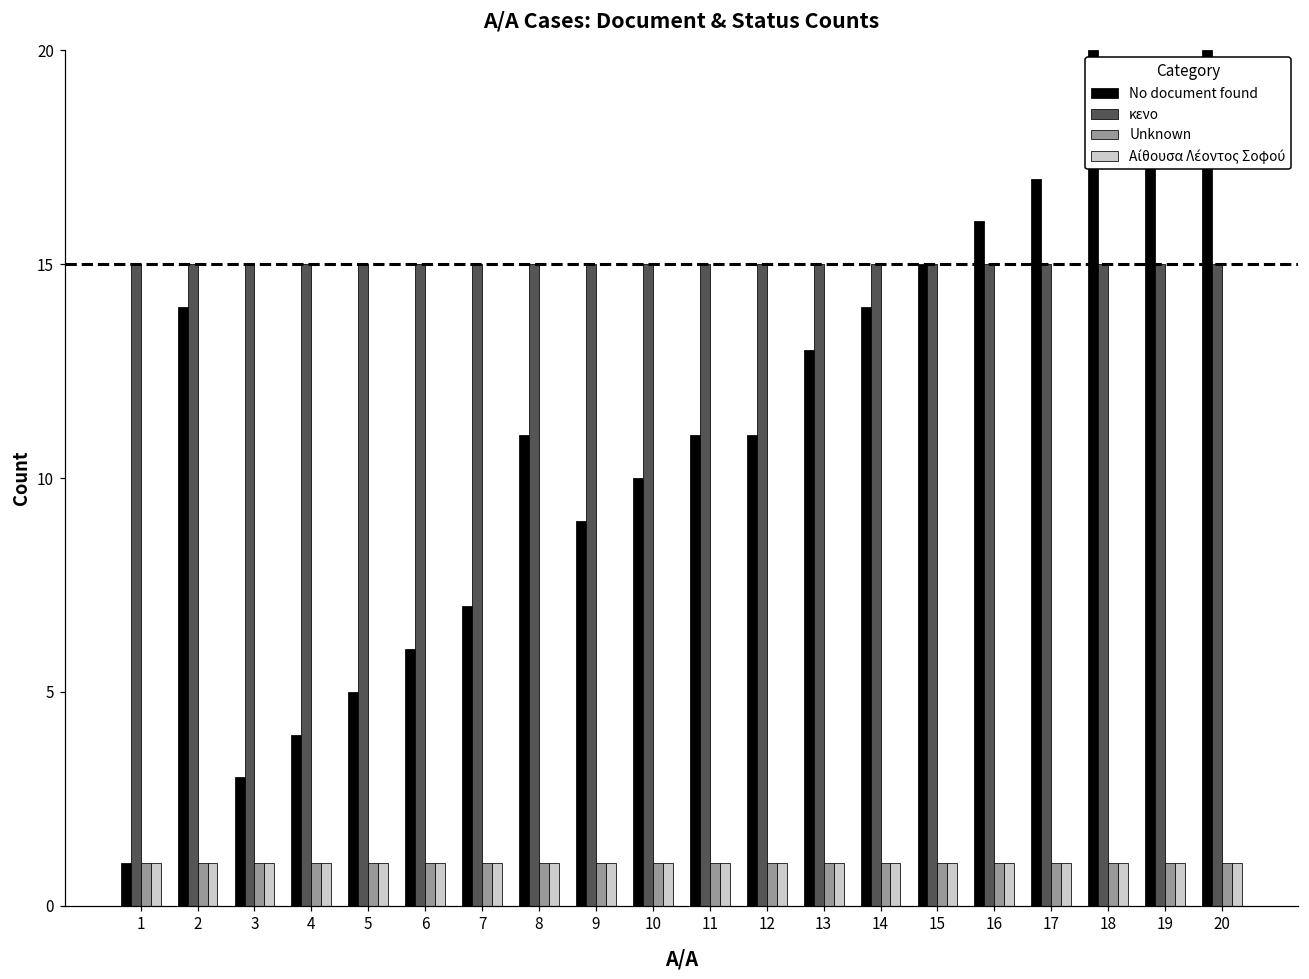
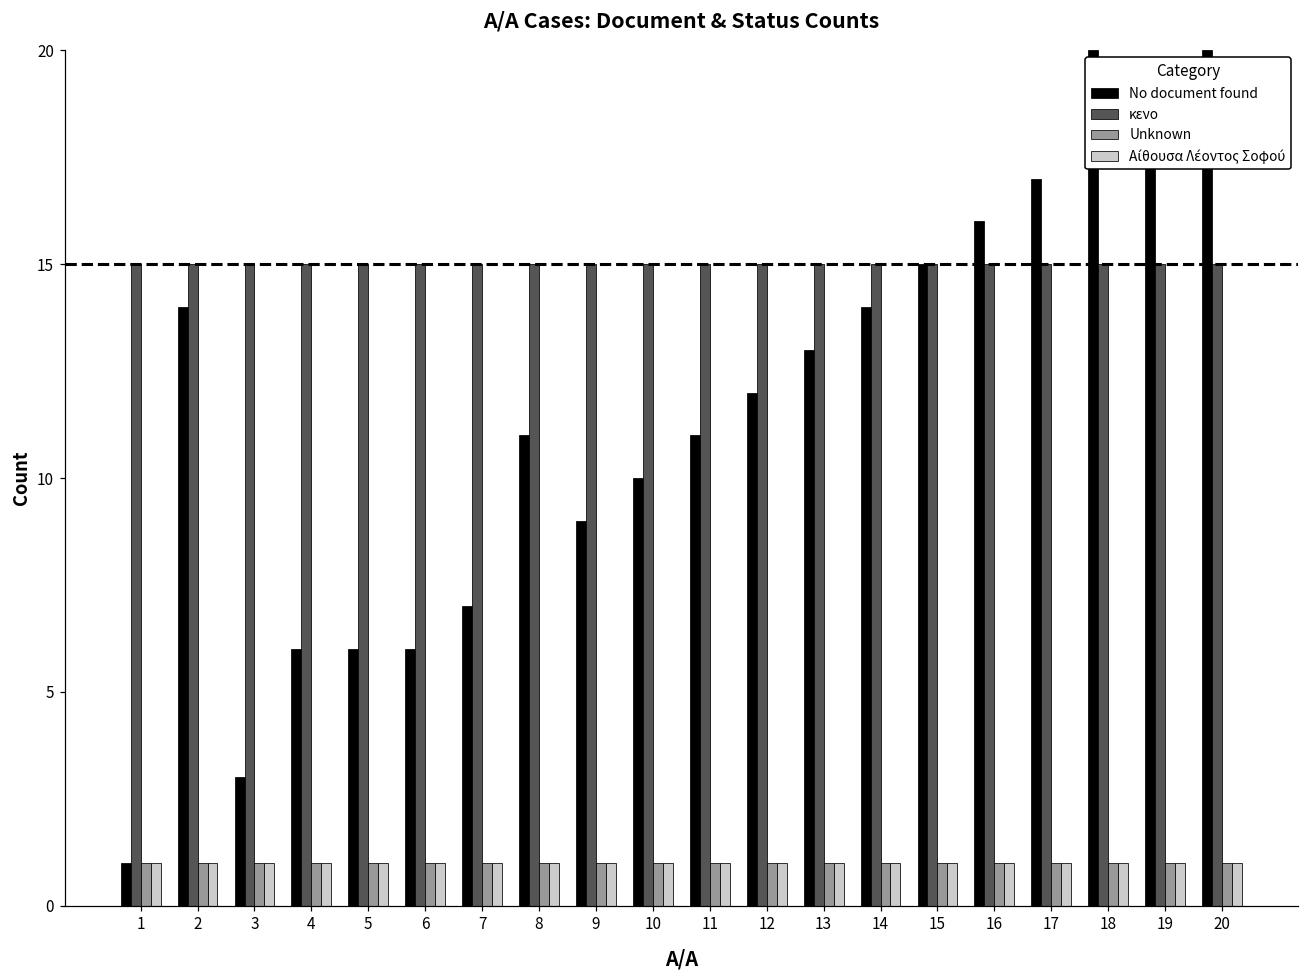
  {
    "No document found": {
      "1": 1,
      "2": 14,
      "3": 3,
-     "4": 4,
-     "5": 5,
+     "4": 6,
+     "5": 6,
      "6": 6,
      "7": 7,
      "8": 11,
      "9": 9,
      "10": 10,
      "11": 11,
-     "12": 11,
+     "12": 12,
      "13": 13,
      "14": 14,
      "15": 15,
      "16": 16,
      "17": 17,
      "18": 20,
      "20": 20
    },
    "κενο": {
      "1": 15,
      "2": 15,
      "3": 15,
      "4": 15,
      "5": 15,
      "6": 15,
      "7": 15,
      "8": 15,
      "9": 15,
      "10": 15,
      "11": 15,
      "12": 15,
      "13": 15,
      "14": 15,
      "15": 15,
      "16": 15,
      "17": 15,
      "18": 15,
      "19": 15,
      "20": 15
    },
    "Unknown": {
      "1": 1,
      "2": 1,
      "3": 1,
      "4": 1,
      "5": 1,
      "6": 1,
      "7": 1,
      "8": 1,
      "9": 1,
      "10": 1,
      "11": 1,
      "12": 1,
      "13": 1,
      "14": 1,
      "15": 1,
      "16": 1,
      "17": 1,
      "18": 1,
      "19": 1,
      "20": 1
    },
    "Αίθουσα Λέοντος Σοφού": {
      "1": 1,
      "2": 1,
      "3": 1,
      "4": 1,
      "5": 1,
      "6": 1,
      "7": 1,
      "8": 1,
      "9": 1,
      "10": 1,
      "11": 1,
      "12": 1,
      "13": 1,
      "14": 1,
      "15": 1,
      "16": 1,
      "17": 1,
      "18": 1,
      "19": 1,
      "20": 1
    }
  }
